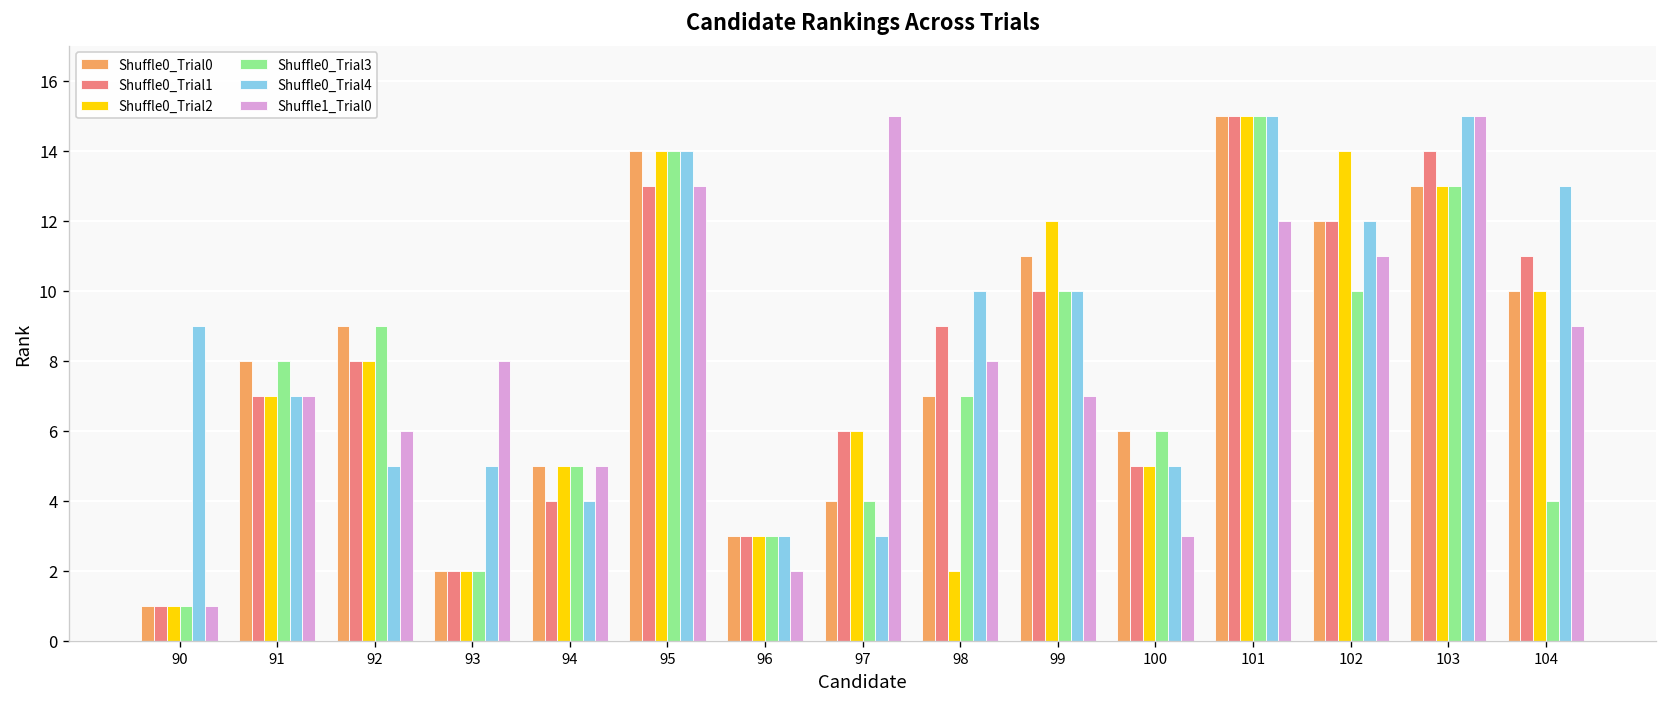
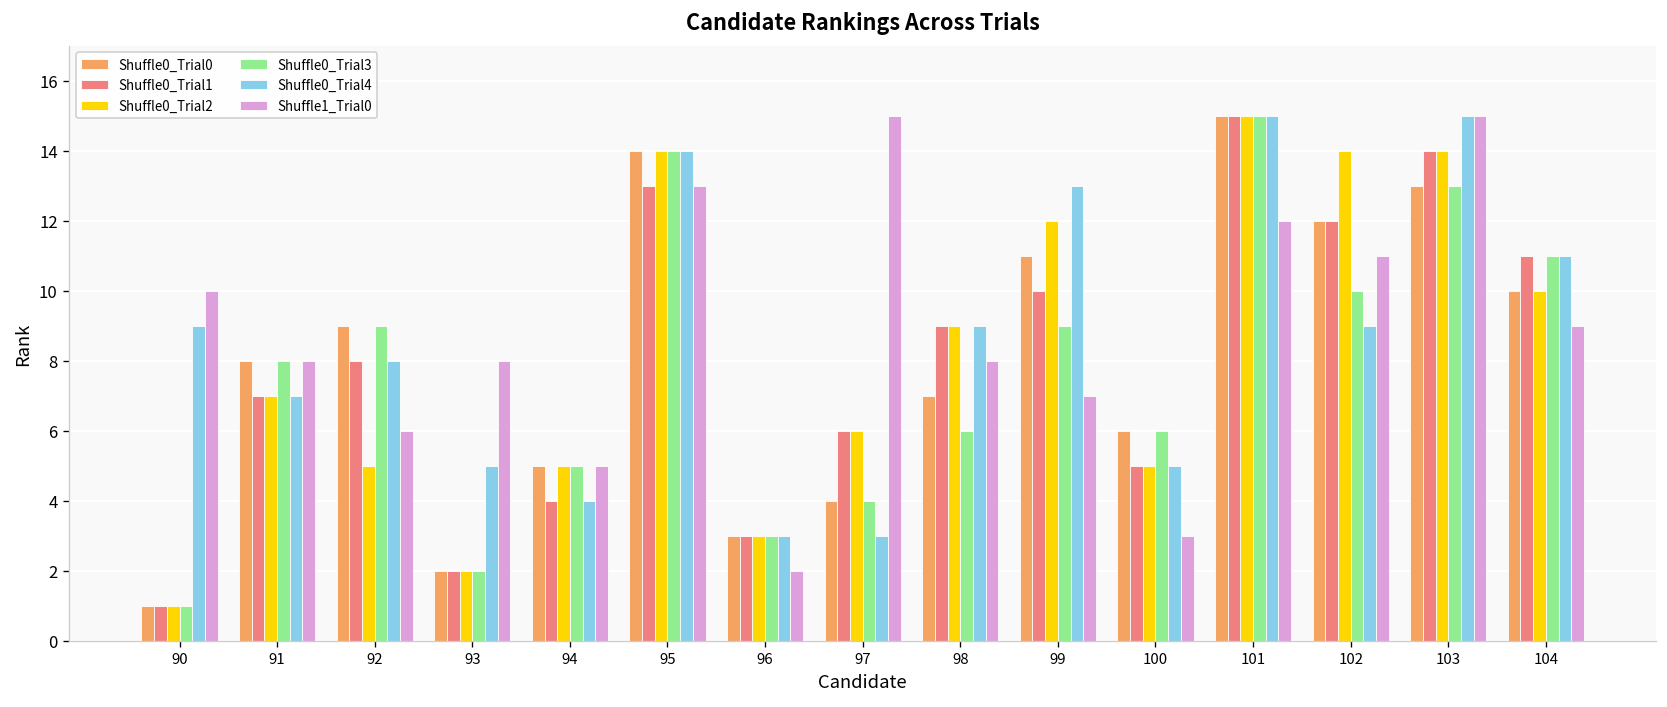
  {
    "Shuffle0_Trial2": {
      "90": 1,
      "91": 7,
-     "92": 8,
+     "92": 5,
      "93": 2,
      "94": 5,
      "95": 14,
      "96": 3,
      "97": 6,
-     "98": 2,
+     "98": 9,
      "99": 12,
      "100": 5,
      "101": 15,
      "102": 14,
-     "103": 13,
+     "103": 14,
      "104": 10
    },
    "Shuffle0_Trial3": {
      "90": 1,
      "91": 8,
      "92": 9,
      "93": 2,
      "94": 5,
      "95": 14,
      "96": 3,
      "97": 4,
-     "98": 7,
-     "99": 10,
+     "98": 6,
+     "99": 9,
      "100": 6,
      "101": 15,
      "102": 10,
      "103": 13,
-     "104": 4
+     "104": 11
    },
    "Shuffle0_Trial4": {
      "90": 9,
      "91": 7,
-     "92": 5,
+     "92": 8,
      "93": 5,
      "94": 4,
      "95": 14,
      "96": 3,
      "97": 3,
-     "98": 10,
-     "99": 10,
+     "98": 9,
+     "99": 13,
      "100": 5,
      "101": 15,
-     "102": 12,
+     "102": 9,
      "103": 15,
-     "104": 13
+     "104": 11
    },
    "Shuffle1_Trial0": {
-     "90": 1,
-     "91": 7,
+     "90": 10,
+     "91": 8,
      "92": 6,
      "93": 8,
      "94": 5,
      "95": 13,
      "96": 2,
      "97": 15,
      "98": 8,
      "99": 7,
      "100": 3,
      "101": 12,
      "102": 11,
      "103": 15,
      "104": 9
    }
  }
